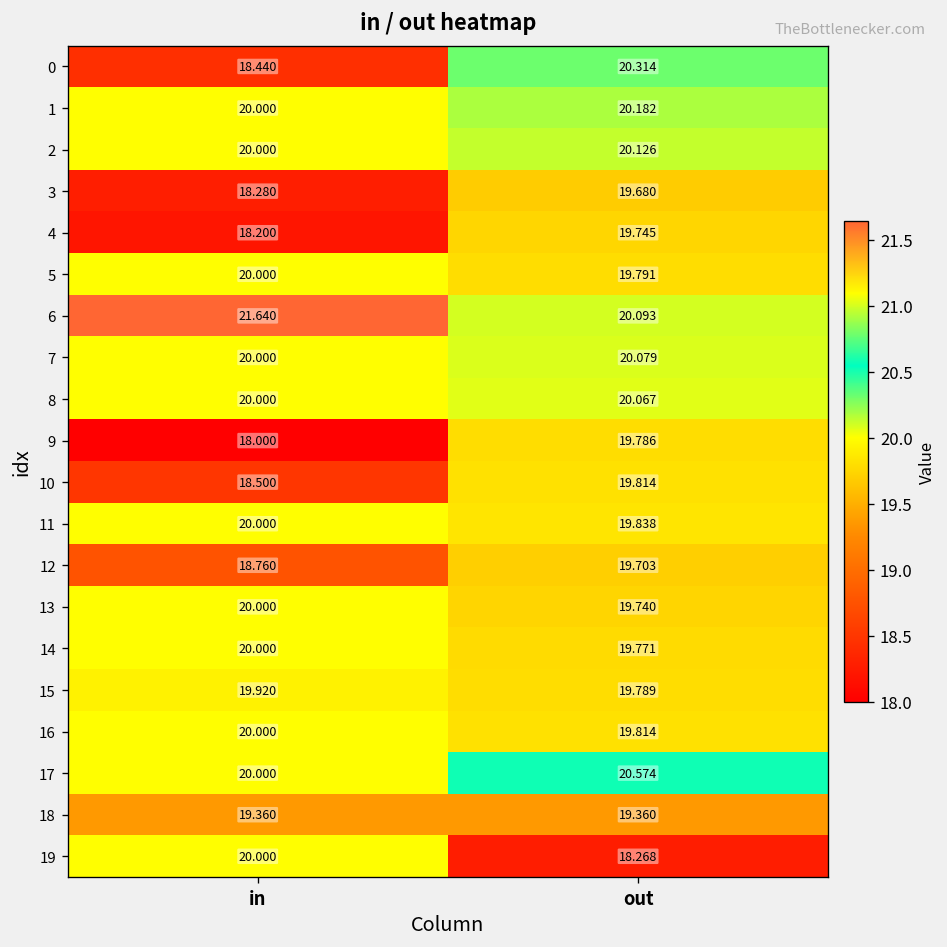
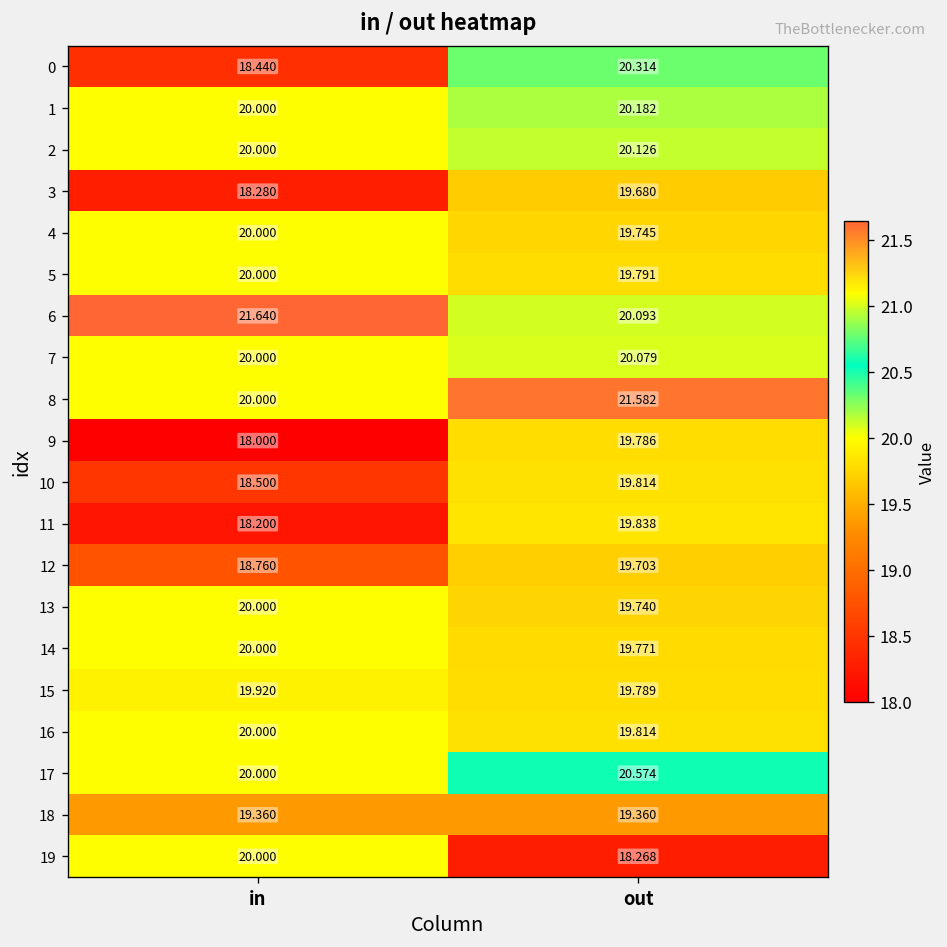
  {
    "4": {
-     "in": 18.200
+     "in": 20.000
    },
    "8": {
-     "out": 20.067
+     "out": 21.582
    },
    "11": {
-     "in": 20.000
+     "in": 18.200
    }
  }
